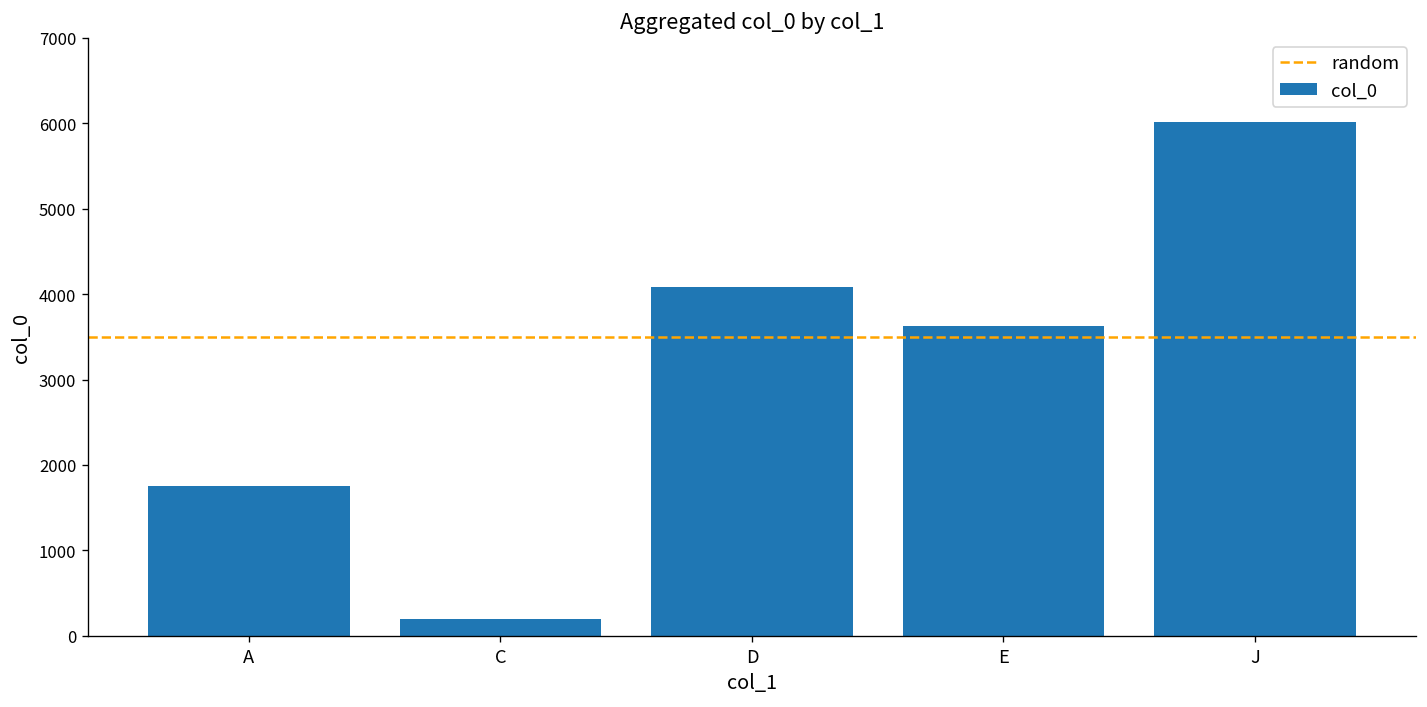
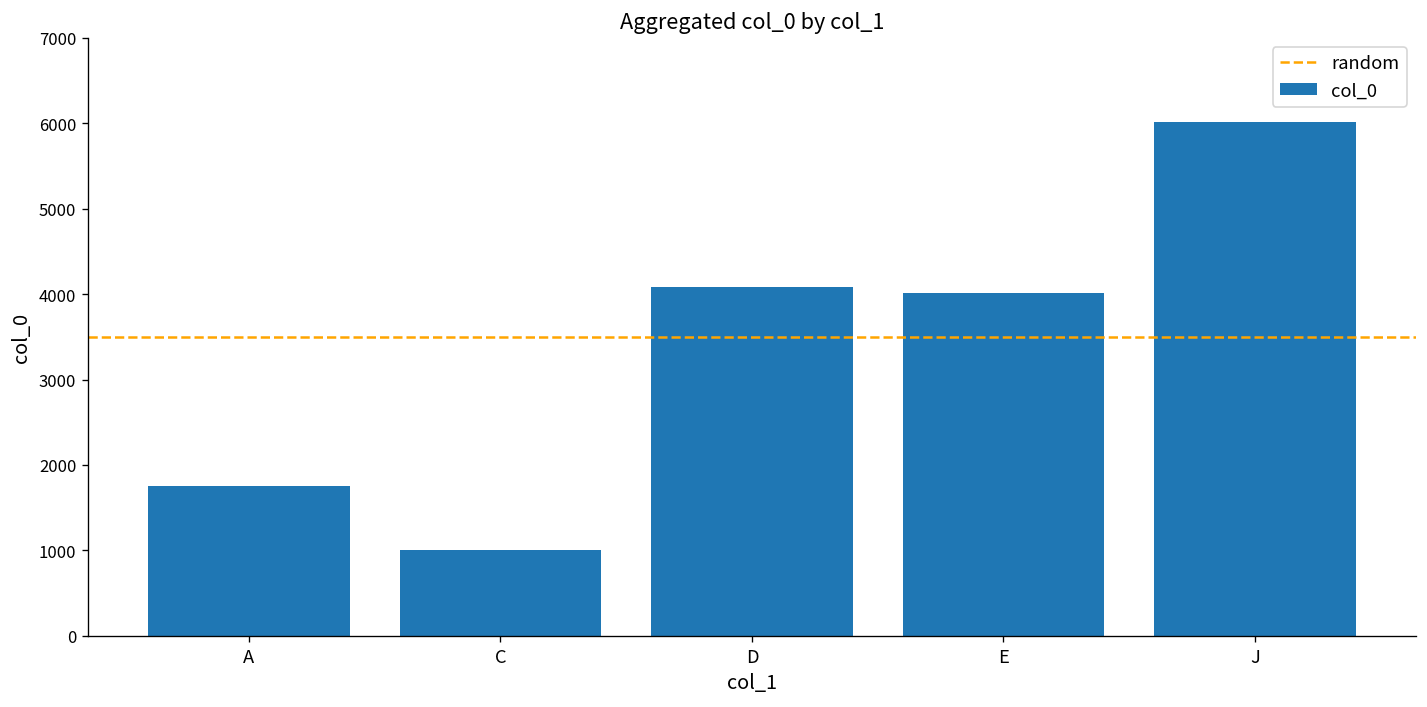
  {
    "A": 1700,
-   "C": 200,
+   "C": 1000,
    "D": 4100,
-   "E": 3600,
+   "E": 4000,
    "J": 6000
  }
